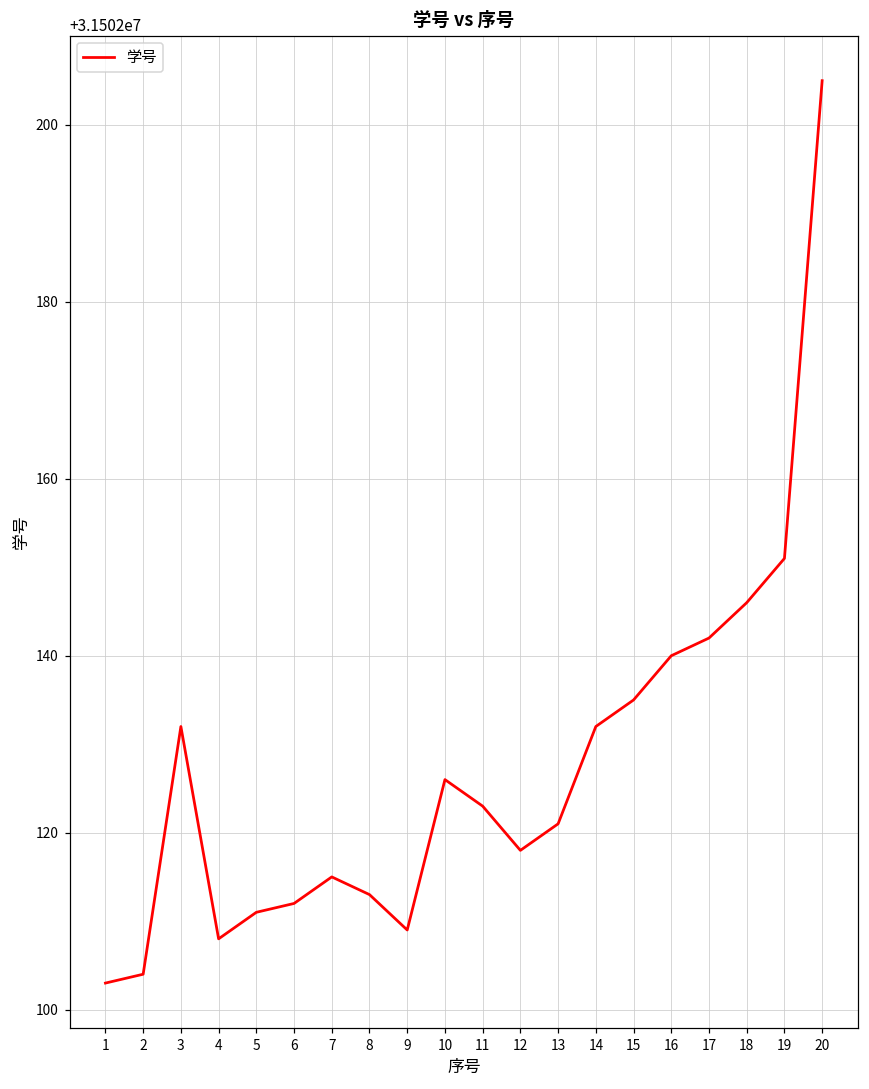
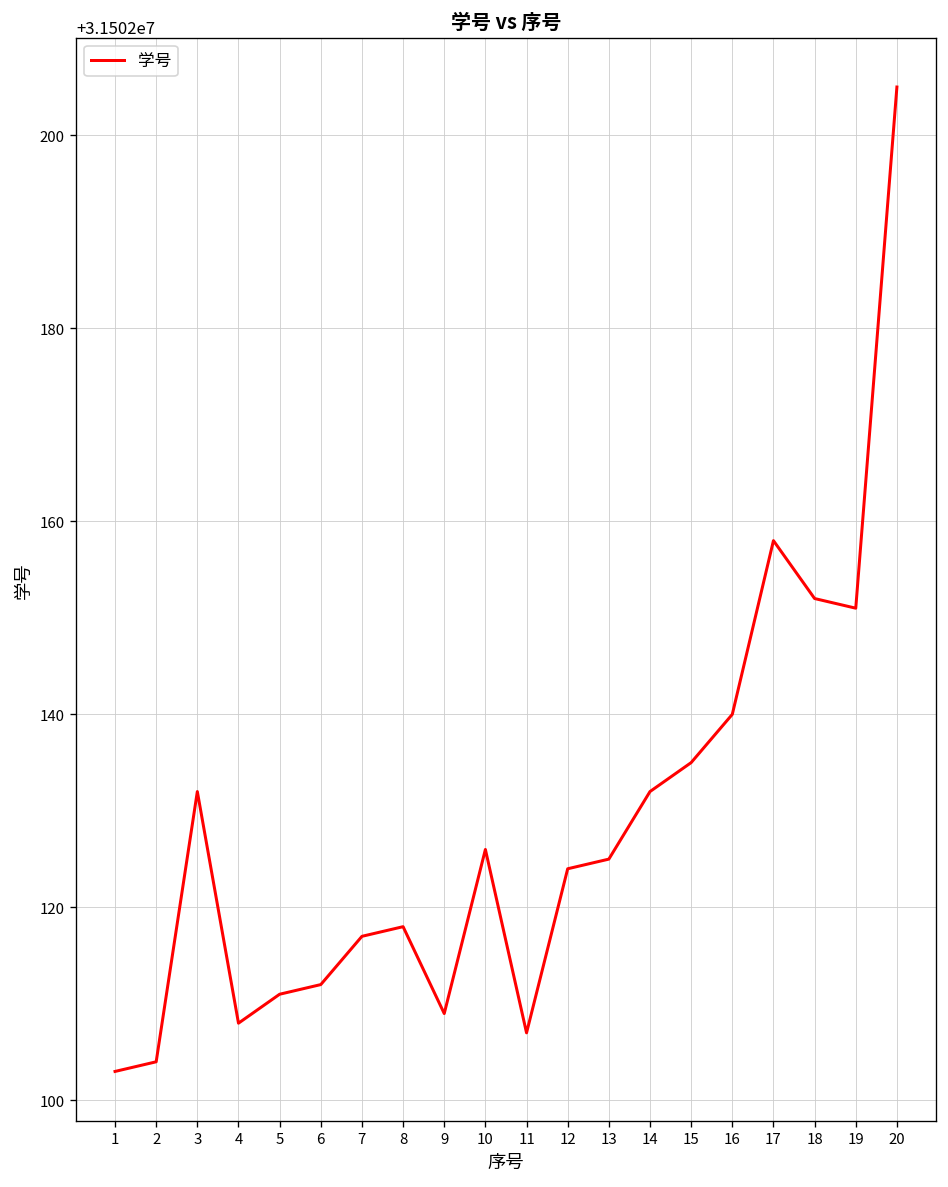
  {
    "1": 31502103,
    "2": 31502104,
    "3": 31502132,
    "4": 31502108,
    "5": 31502111,
    "6": 31502112,
-   "7": 31502115,
-   "8": 31502113,
+   "7": 31502117,
+   "8": 31502118,
    "9": 31502109,
    "10": 31502126,
-   "11": 31502123,
-   "12": 31502118,
-   "13": 31502121,
+   "11": 31502107,
+   "12": 31502124,
+   "13": 31502125,
    "14": 31502132,
    "15": 31502135,
    "16": 31502140,
-   "17": 31502142,
-   "18": 31502146,
+   "17": 31502158,
+   "18": 31502152,
    "19": 31502151,
    "20": 31502205
  }
